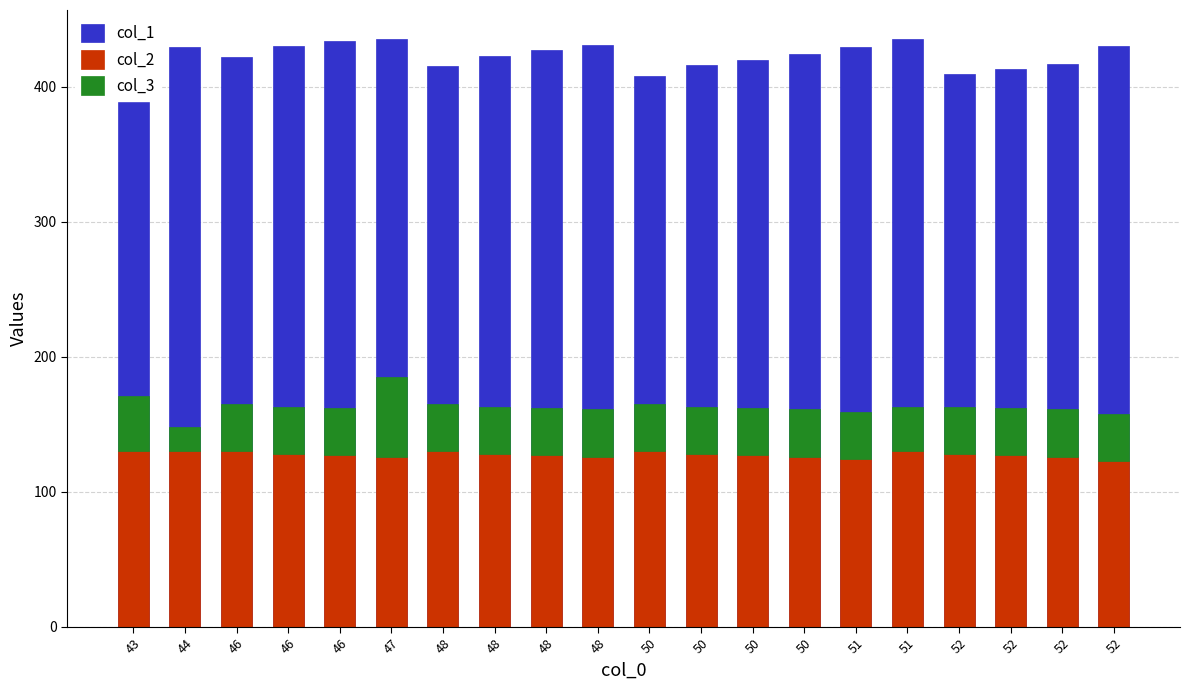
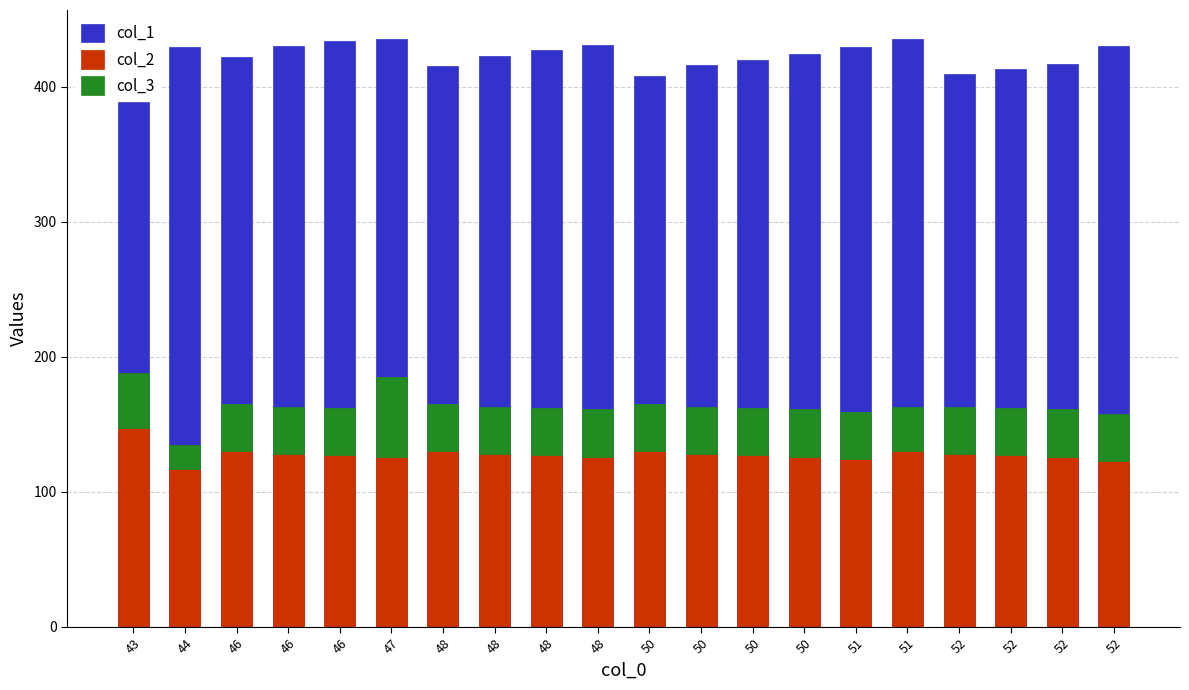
  {
    "col_1": {
      "44": 429,
      "47": 435
    },
    "col_2": {
-     "43": 130,
-     "44": 130
+     "43": 147,
+     "44": 117
    }
  }
